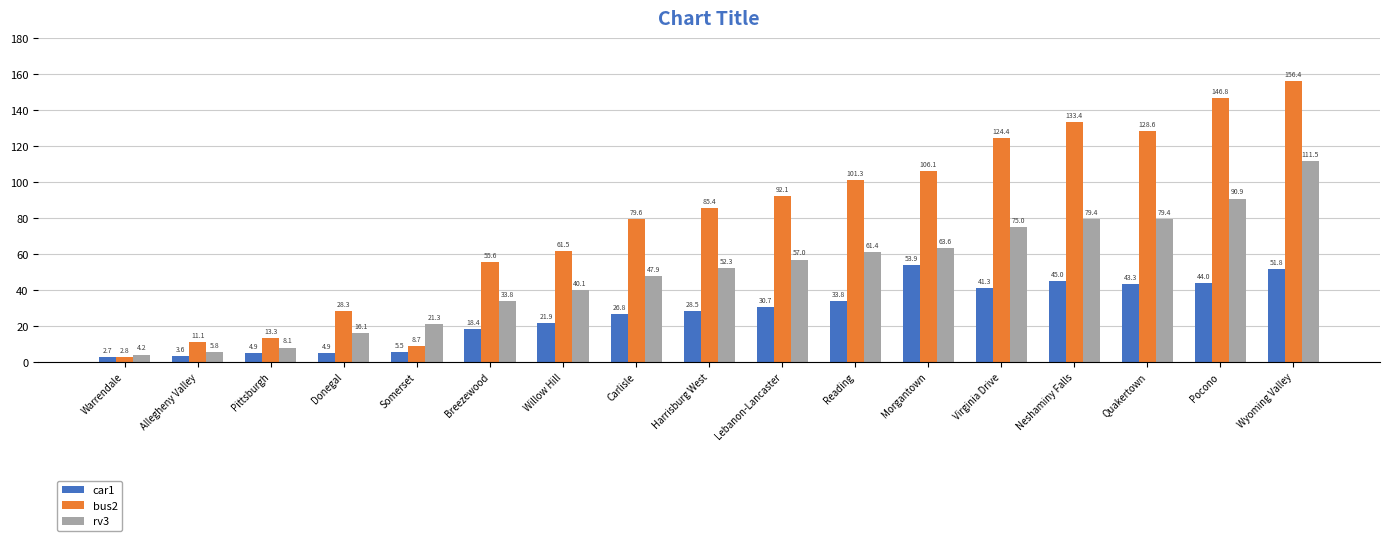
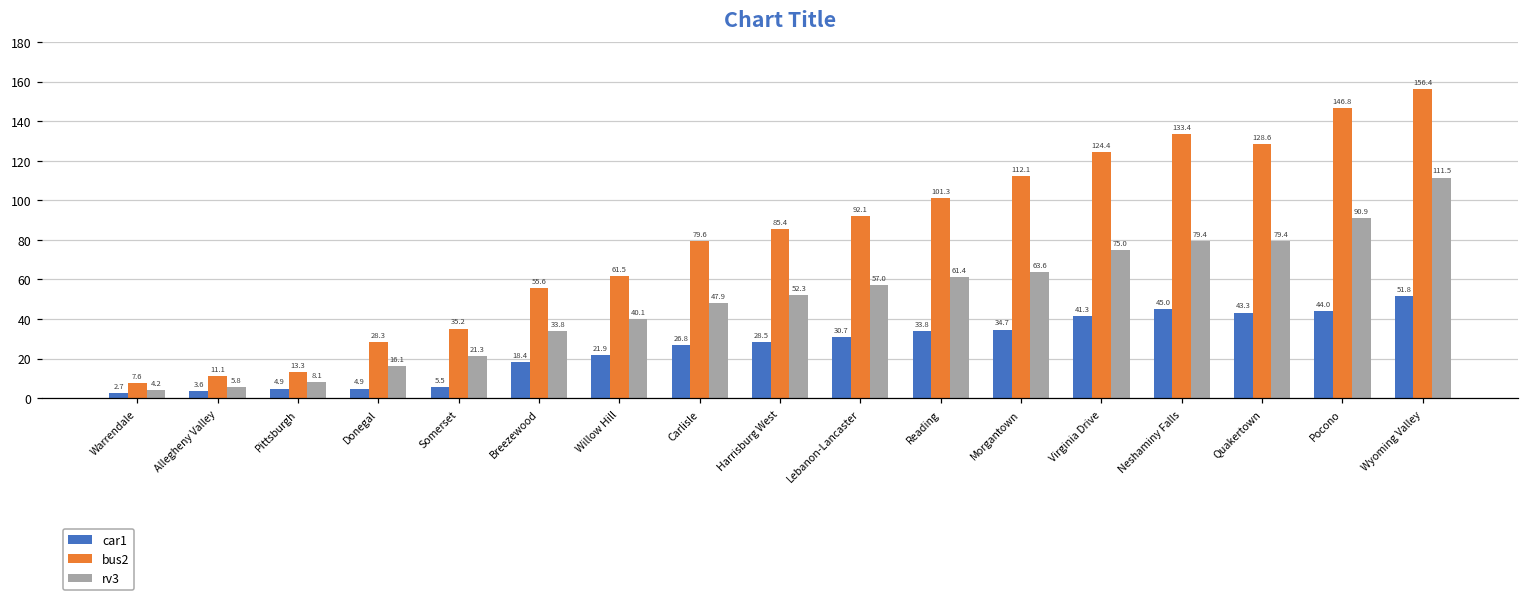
  {
    "car1": {
      "Warrendale": 2.7,
      "Allegheny Valley": 3.6,
      "Pittsburgh": 4.9,
      "Donegal": 4.9,
      "Somerset": 5.5,
      "Breezewood": 18.4,
      "Willow Hill": 21.9,
      "Carlisle": 26.8,
      "Harrisburg West": 28.5,
      "Lebanon-Lancaster": 30.7,
      "Reading": 33.8,
-     "Morgantown": 53.9,
+     "Morgantown": 34.7,
      "Virginia Drive": 41.3,
      "Neshaminy Falls": 45.0,
      "Quakertown": 43.3,
      "Pocono": 44.0,
      "Wyoming Valley": 51.8
    },
    "bus2": {
-     "Warrendale": 2.8,
+     "Warrendale": 7.6,
      "Allegheny Valley": 11.1,
      "Pittsburgh": 13.3,
      "Donegal": 28.3,
-     "Somerset": 8.7,
+     "Somerset": 35.2,
      "Breezewood": 55.6,
      "Willow Hill": 61.5,
      "Carlisle": 79.6,
      "Harrisburg West": 85.4,
      "Lebanon-Lancaster": 92.1,
      "Reading": 101.3,
-     "Morgantown": 106.1,
+     "Morgantown": 112.1,
      "Virginia Drive": 124.4,
      "Neshaminy Falls": 133.4,
      "Quakertown": 128.6,
      "Pocono": 146.8,
      "Wyoming Valley": 156.4
    },
    "rv3": {
      "Warrendale": 4.2,
      "Allegheny Valley": 5.8,
      "Pittsburgh": 8.1,
      "Donegal": 16.1,
      "Somerset": 21.3,
      "Breezewood": 33.8,
      "Willow Hill": 40.1,
      "Carlisle": 47.9,
      "Harrisburg West": 52.3,
      "Lebanon-Lancaster": 57.0,
      "Reading": 61.4,
      "Morgantown": 63.6,
      "Virginia Drive": 75.0,
      "Neshaminy Falls": 79.4,
      "Quakertown": 79.4,
      "Pocono": 90.9,
      "Wyoming Valley": 111.5
    }
  }
